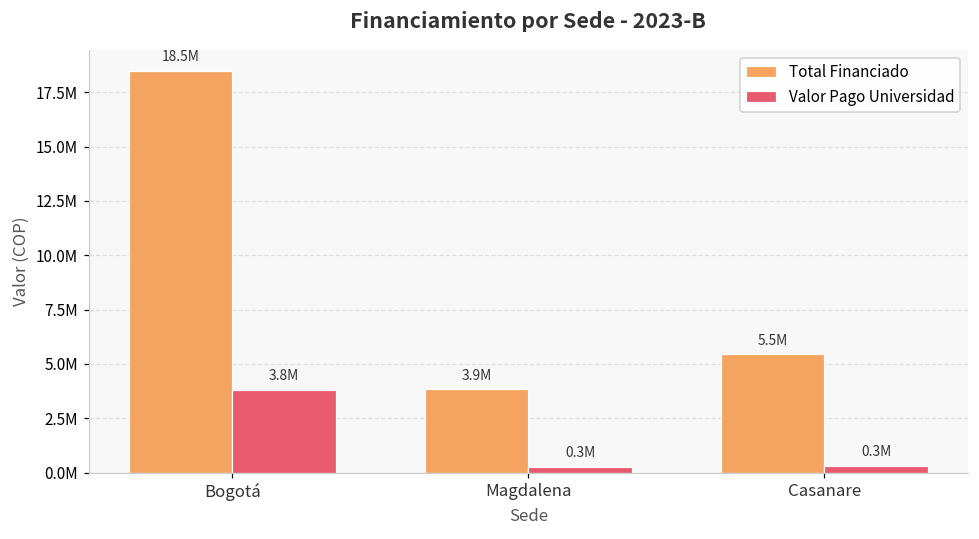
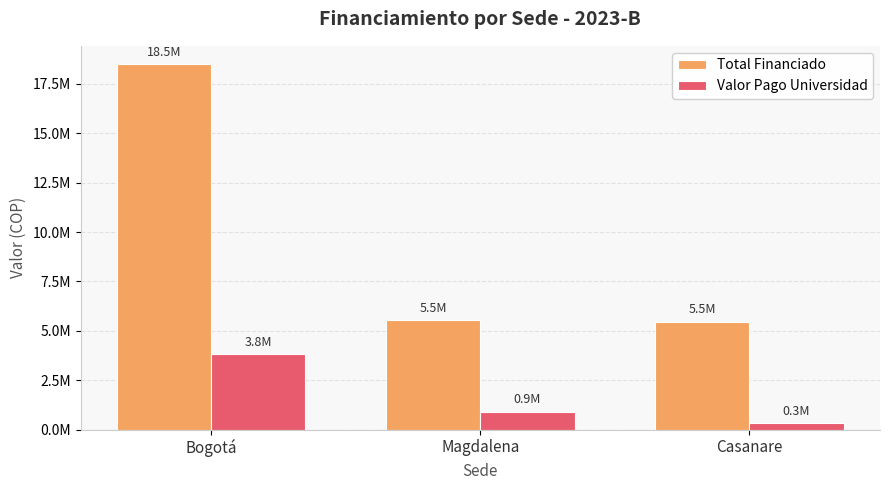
  {
    "Total Financiado": {
      "Bogotá": "18.5M",
-     "Magdalena": "3.9M",
+     "Magdalena": "5.5M",
      "Casanare": "5.5M"
    },
    "Valor Pago Universidad": {
      "Bogotá": "3.8M",
-     "Magdalena": "0.3M",
+     "Magdalena": "0.9M",
      "Casanare": "0.3M"
    }
  }
